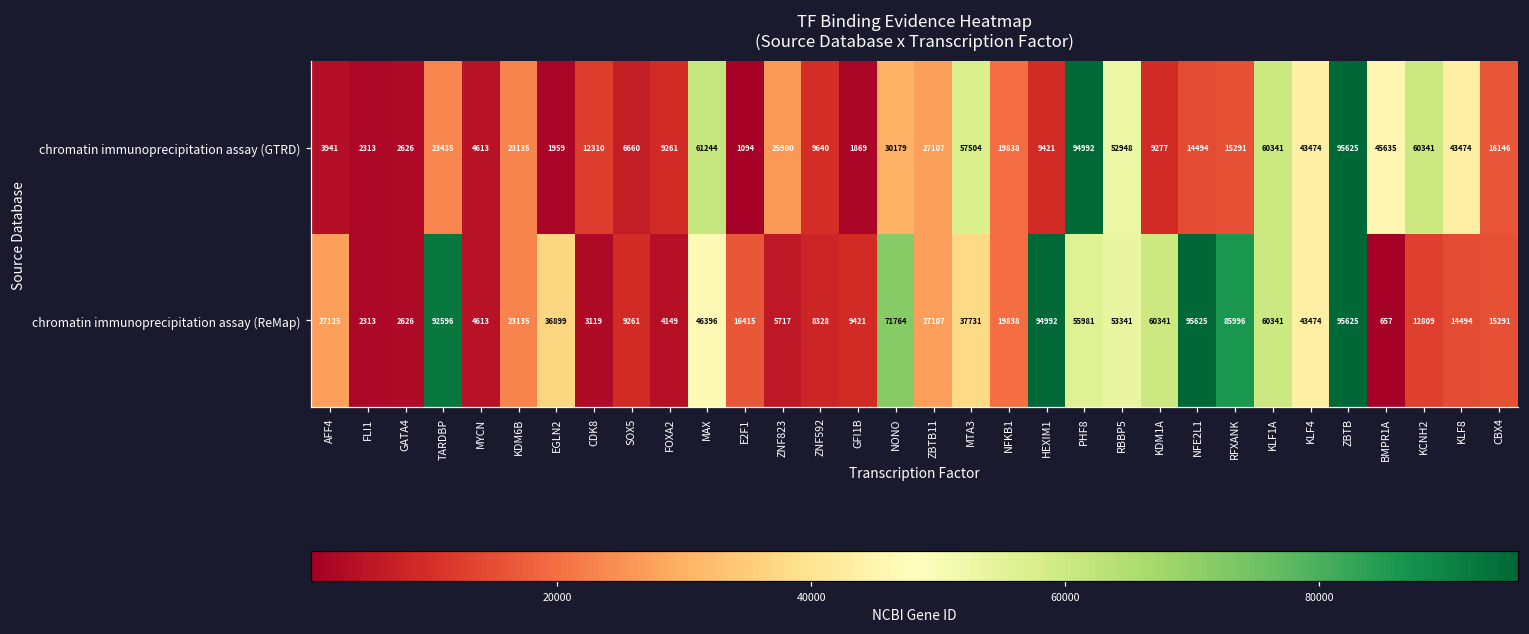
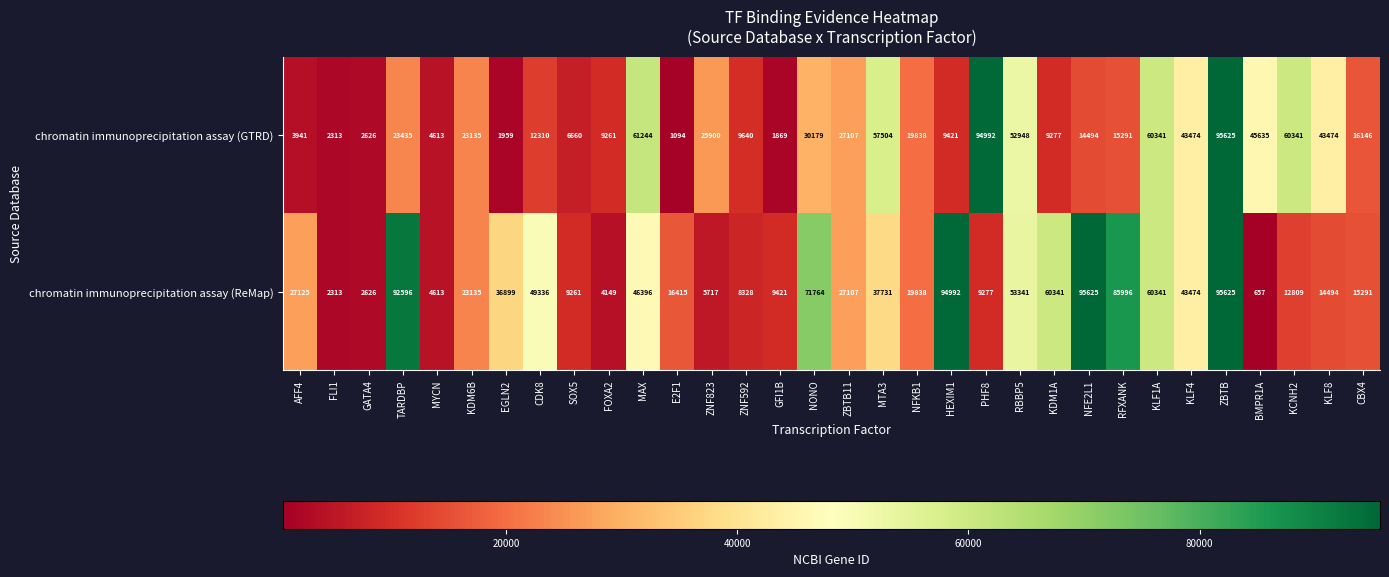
  {
    "chromatin immunoprecipitation assay (GTRD)": {
      "AFF4": 3941,
      "FLI1": 2313,
      "GATA4": 2626,
      "TARDBP": 23435,
      "MYCN": 4613,
      "KDM6B": 23135,
      "EGLN2": 1959,
      "CDK8": 12310,
      "SOX5": 6660,
      "FOXA2": 9261,
      "MAX": 61244,
      "E2F1": 1094,
      "ZNF823": 25900,
      "ZNF592": 9640,
      "GFI1B": 1869,
      "NONO": 30179,
      "ZBTB11": 27107,
      "MTA3": 57504,
      "NFKB1": 19838,
      "HEXIM1": 9421,
      "PHF8": 94992,
      "RBBP5": 52948,
      "KDM1A": 9277,
      "NFE2L1": 14494,
      "RFXANK": 15291,
      "KLF1A": 60341,
      "KLF4": 43474,
      "ZBTB": 95625,
      "BMPR1A": 45635,
      "KCNH2": 60341,
      "KLF8": 43474,
      "CBX4": 16146
    },
    "chromatin immunoprecipitation assay (ReMap)": {
      "AFF4": 27125,
      "FLI1": 2313,
      "GATA4": 2626,
      "TARDBP": 92596,
      "MYCN": 4613,
      "KDM6B": 23135,
      "EGLN2": 36899,
-     "CDK8": 3119,
+     "CDK8": 49336,
      "SOX5": 9261,
      "FOXA2": 4149,
      "MAX": 46396,
      "E2F1": 16415,
      "ZNF823": 5717,
      "ZNF592": 8328,
      "GFI1B": 9421,
      "NONO": 71764,
      "ZBTB11": 27107,
      "MTA3": 37731,
      "NFKB1": 19838,
      "HEXIM1": 94992,
-     "PHF8": 55981,
+     "PHF8": 9277,
      "RBBP5": 53341,
      "KDM1A": 60341,
      "NFE2L1": 95625,
      "RFXANK": 85996,
      "KLF1A": 60341,
      "KLF4": 43474,
      "ZBTB": 95625,
      "BMPR1A": 657,
      "KCNH2": 12809,
      "KLF8": 14494,
      "CBX4": 15291
    }
  }
